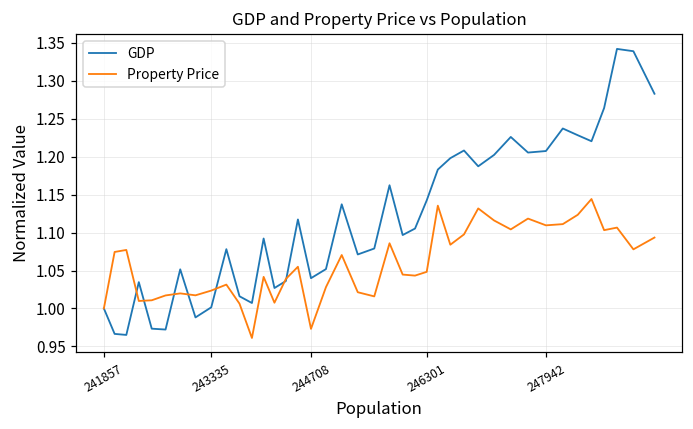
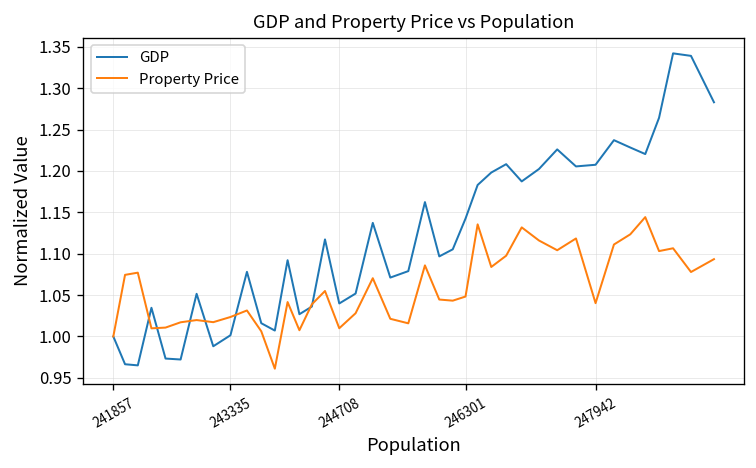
  {
    "GDP": {
      "243335": 1.00,
      "244708": 1.04,
      "246301": 1.14,
      "247942": 1.21
    },
    "Property Price": {
      "243335": 1.02,
-     "244708": 0.97,
+     "244708": 1.01,
      "246301": 1.05,
-     "247942": 1.11
+     "247942": 1.04
    }
  }
